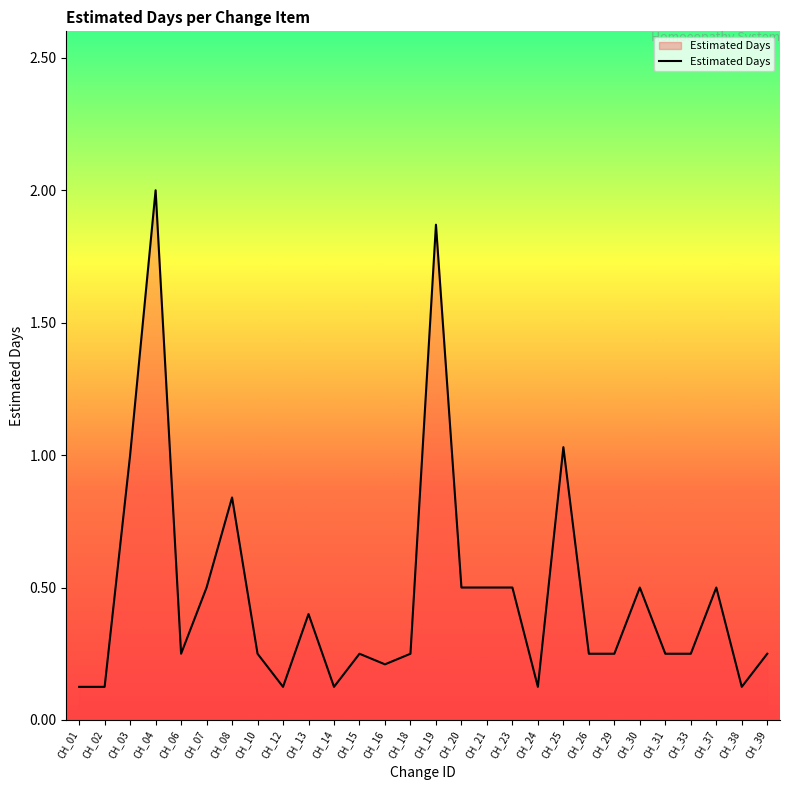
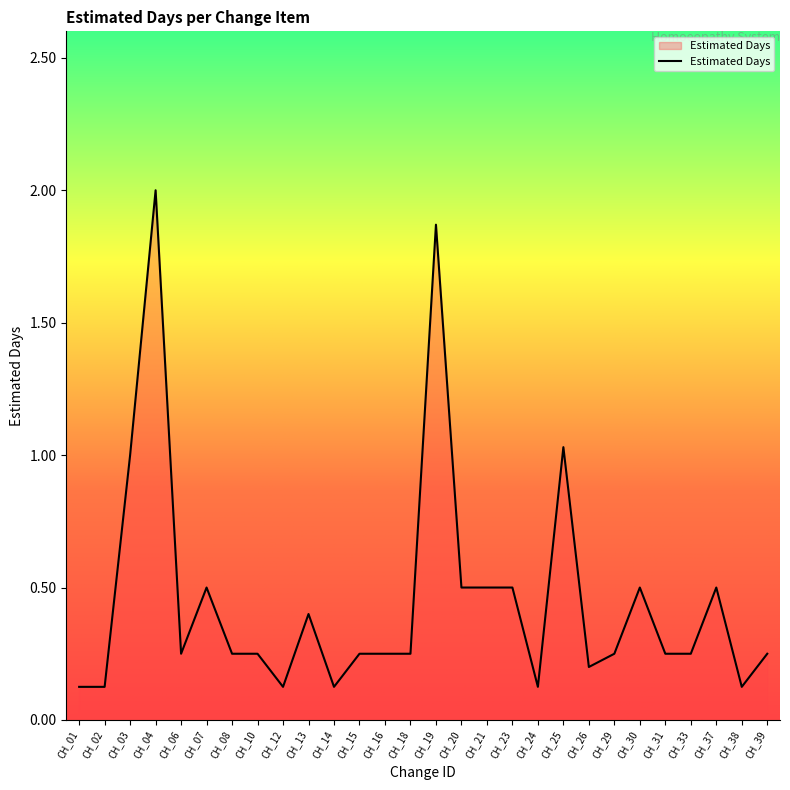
  {
    "CH_01": 0.13,
    "CH_02": 0.13,
    "CH_03": 1.00,
    "CH_04": 2.00,
    "CH_06": 0.25,
    "CH_07": 0.50,
-   "CH_08": 0.84,
+   "CH_08": 0.25,
    "CH_10": 0.25,
    "CH_12": 0.13,
    "CH_13": 0.40,
    "CH_14": 0.13,
    "CH_15": 0.25,
-   "CH_16": 0.21,
+   "CH_16": 0.25,
    "CH_18": 0.25,
    "CH_19": 1.87,
    "CH_20": 0.50,
    "CH_21": 0.50,
    "CH_23": 0.50,
    "CH_24": 0.13,
    "CH_25": 1.03,
-   "CH_26": 0.25,
+   "CH_26": 0.20,
    "CH_29": 0.25,
    "CH_30": 0.50,
    "CH_31": 0.25,
    "CH_33": 0.25,
    "CH_37": 0.50,
    "CH_38": 0.13,
    "CH_39": 0.25
  }
